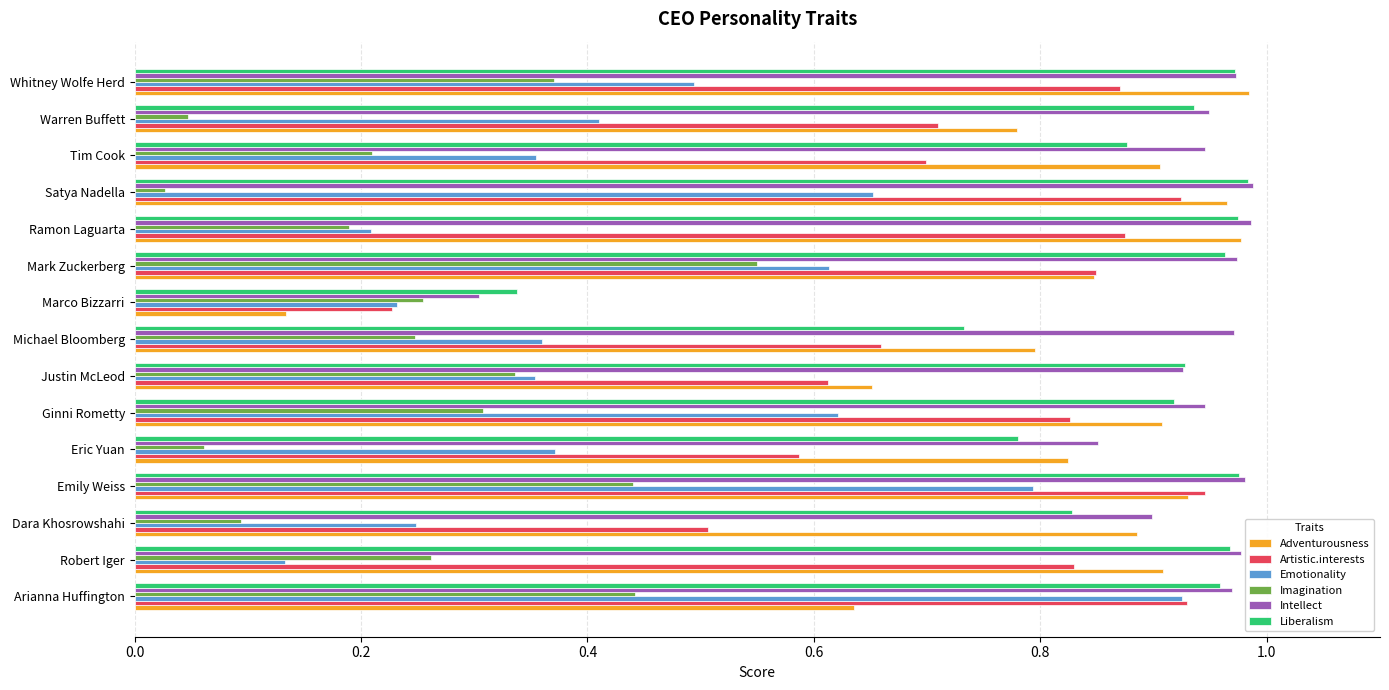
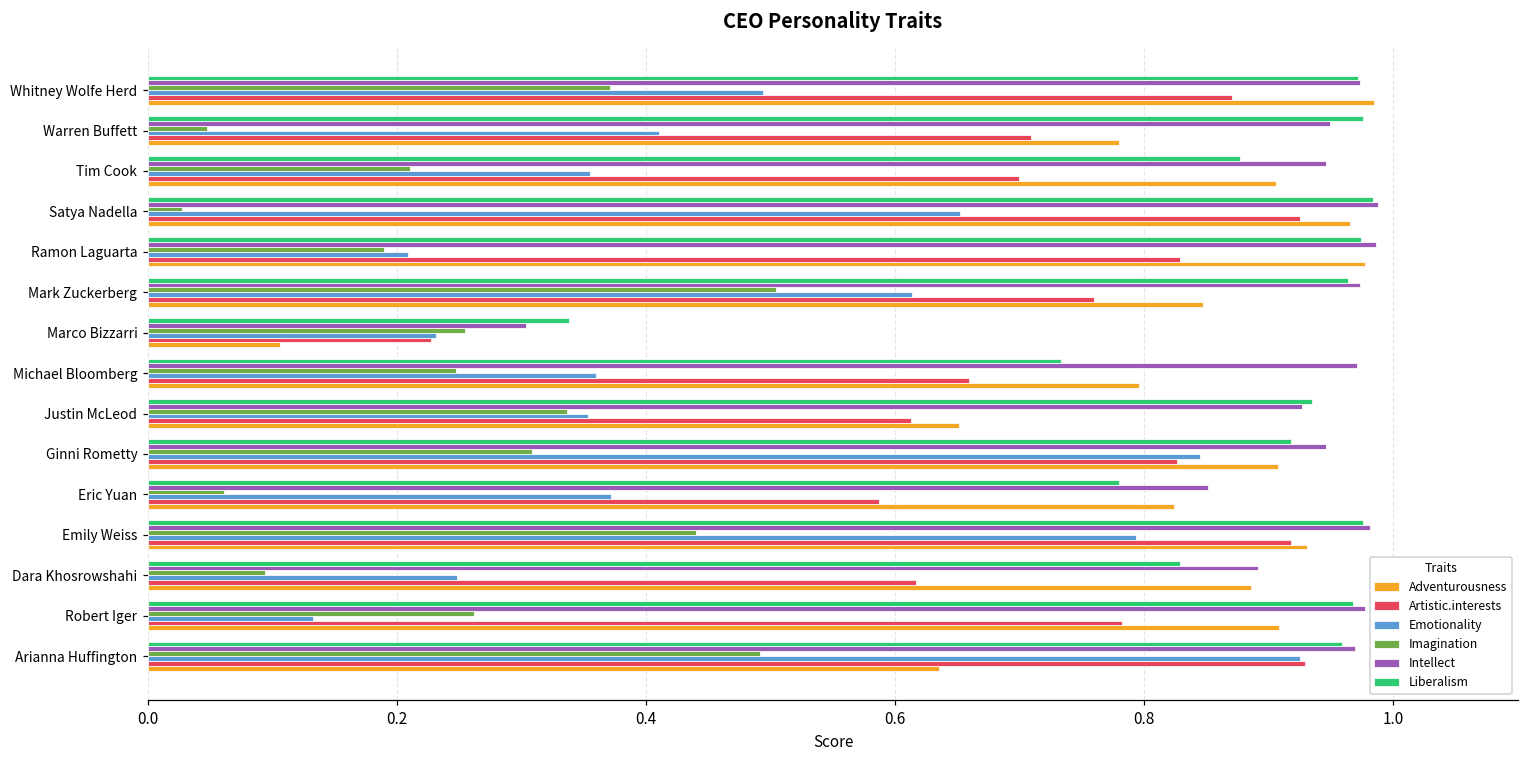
  {
    "Adventurousness": {
      "Whitney Wolfe Herd": 0.984,
      "Warren Buffett": 0.780,
      "Tim Cook": 0.906,
      "Satya Nadella": 0.965,
      "Ramon Laguarta": 0.977,
      "Mark Zuckerberg": 0.847,
-     "Marco Bizzarri": 0.134,
+     "Marco Bizzarri": 0.106,
      "Michael Bloomberg": 0.795,
      "Justin McLeod": 0.651,
      "Ginni Rometty": 0.908,
      "Eric Yuan": 0.824,
      "Emily Weiss": 0.930,
      "Dara Khosrowshahi": 0.885,
      "Robert Iger": 0.908,
      "Arianna Huffington": 0.635
    },
    "Artistic.interests": {
      "Whitney Wolfe Herd": 0.871,
      "Warren Buffett": 0.709,
      "Tim Cook": 0.699,
      "Satya Nadella": 0.925,
-     "Ramon Laguarta": 0.874,
-     "Mark Zuckerberg": 0.849,
+     "Ramon Laguarta": 0.828,
+     "Mark Zuckerberg": 0.760,
      "Marco Bizzarri": 0.227,
      "Michael Bloomberg": 0.659,
      "Justin McLeod": 0.612,
      "Ginni Rometty": 0.826,
      "Eric Yuan": 0.587,
-     "Emily Weiss": 0.946,
-     "Dara Khosrowshahi": 0.506,
-     "Robert Iger": 0.829,
+     "Emily Weiss": 0.918,
+     "Dara Khosrowshahi": 0.617,
+     "Robert Iger": 0.782,
      "Arianna Huffington": 0.929
    },
    "Emotionality": {
      "Whitney Wolfe Herd": 0.494,
      "Warren Buffett": 0.410,
      "Tim Cook": 0.355,
      "Satya Nadella": 0.652,
      "Ramon Laguarta": 0.208,
      "Mark Zuckerberg": 0.613,
      "Marco Bizzarri": 0.231,
      "Michael Bloomberg": 0.360,
      "Justin McLeod": 0.353,
-     "Ginni Rometty": 0.622,
+     "Ginni Rometty": 0.845,
      "Eric Yuan": 0.371,
      "Emily Weiss": 0.794,
      "Dara Khosrowshahi": 0.248,
      "Robert Iger": 0.132,
      "Arianna Huffington": 0.925
    },
    "Imagination": {
      "Whitney Wolfe Herd": 0.371,
      "Warren Buffett": 0.047,
      "Tim Cook": 0.210,
      "Satya Nadella": 0.027,
      "Ramon Laguarta": 0.189,
-     "Mark Zuckerberg": 0.550,
+     "Mark Zuckerberg": 0.504,
      "Marco Bizzarri": 0.255,
      "Michael Bloomberg": 0.247,
      "Justin McLeod": 0.336,
      "Ginni Rometty": 0.308,
      "Eric Yuan": 0.061,
      "Emily Weiss": 0.440,
      "Dara Khosrowshahi": 0.094,
      "Robert Iger": 0.262,
-     "Arianna Huffington": 0.442
+     "Arianna Huffington": 0.491
    },
    "Intellect": {
      "Whitney Wolfe Herd": 0.973,
      "Warren Buffett": 0.949,
      "Tim Cook": 0.946,
      "Satya Nadella": 0.988,
      "Ramon Laguarta": 0.986,
      "Mark Zuckerberg": 0.973,
      "Marco Bizzarri": 0.304,
      "Michael Bloomberg": 0.971,
      "Justin McLeod": 0.926,
      "Ginni Rometty": 0.946,
      "Eric Yuan": 0.851,
      "Emily Weiss": 0.981,
-     "Dara Khosrowshahi": 0.899,
+     "Dara Khosrowshahi": 0.891,
      "Robert Iger": 0.977,
      "Arianna Huffington": 0.969
    },
    "Liberalism": {
      "Whitney Wolfe Herd": 0.972,
-     "Warren Buffett": 0.936,
+     "Warren Buffett": 0.975,
      "Tim Cook": 0.876,
      "Satya Nadella": 0.983,
      "Ramon Laguarta": 0.974,
      "Mark Zuckerberg": 0.963,
      "Marco Bizzarri": 0.338,
      "Michael Bloomberg": 0.733,
-     "Justin McLeod": 0.928,
+     "Justin McLeod": 0.935,
      "Ginni Rometty": 0.918,
      "Eric Yuan": 0.780,
      "Emily Weiss": 0.975,
      "Dara Khosrowshahi": 0.828,
      "Robert Iger": 0.967,
      "Arianna Huffington": 0.958
    }
  }
